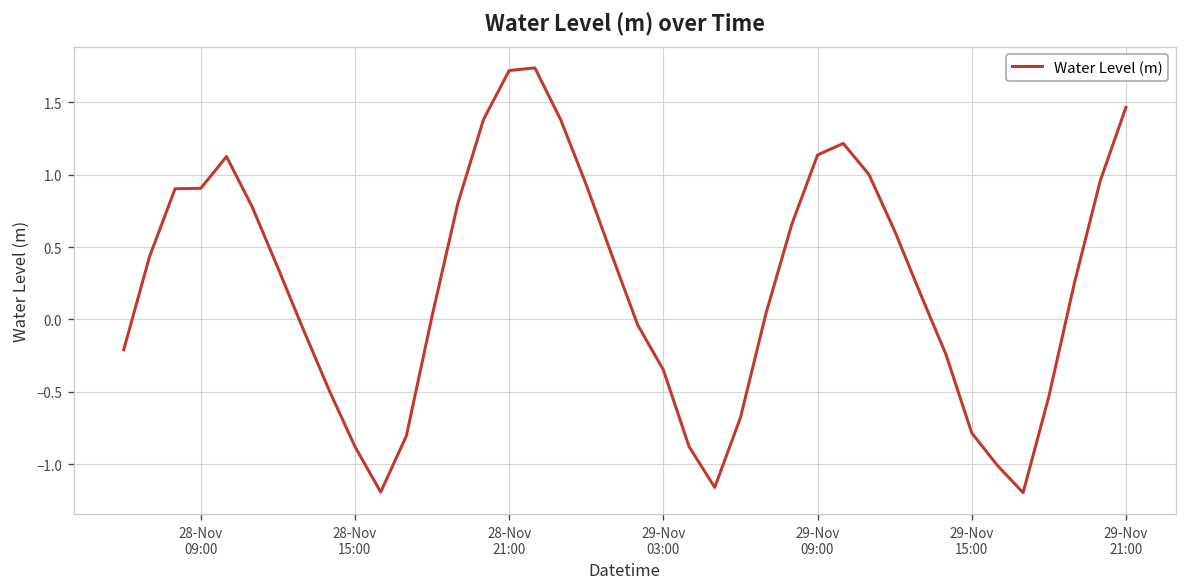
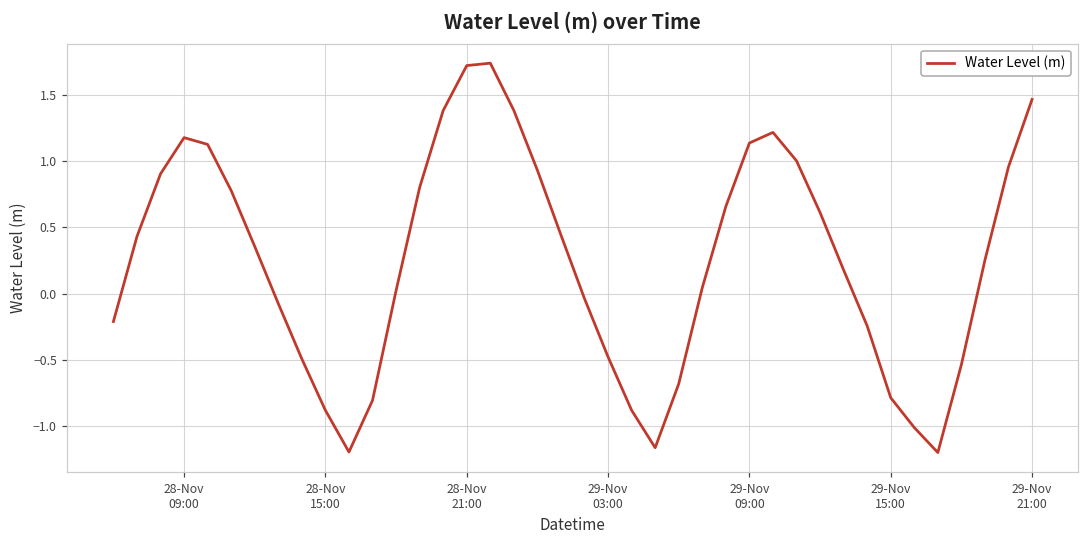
  {
-   "28-Nov 09:00": 0.91,
+   "28-Nov 09:00": 1.18,
    "28-Nov 15:00": -0.88,
    "28-Nov 21:00": 1.72,
-   "29-Nov 03:00": -0.35,
+   "29-Nov 03:00": -0.48,
    "29-Nov 09:00": 1.14,
    "29-Nov 15:00": -0.78,
    "29-Nov 21:00": 1.46
  }
